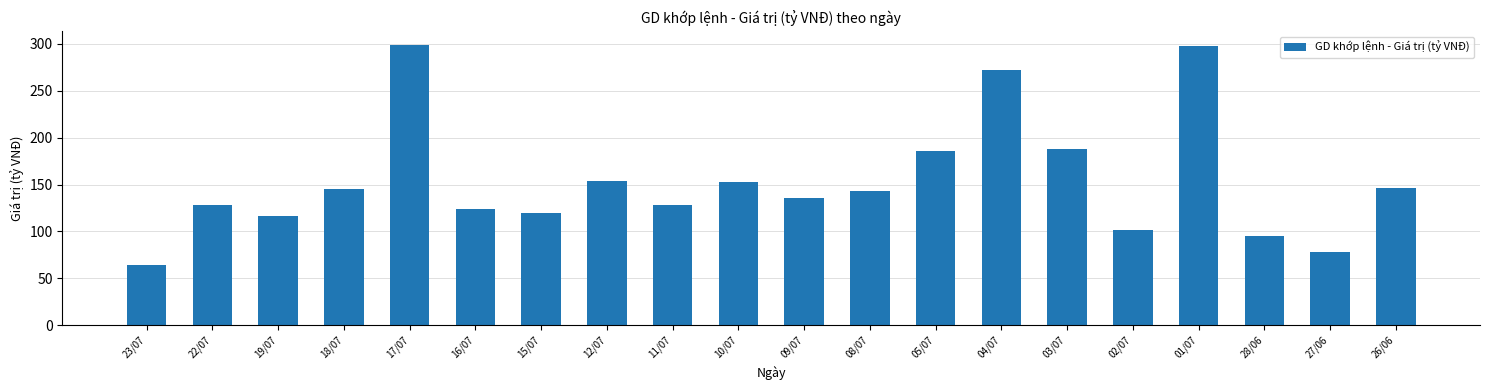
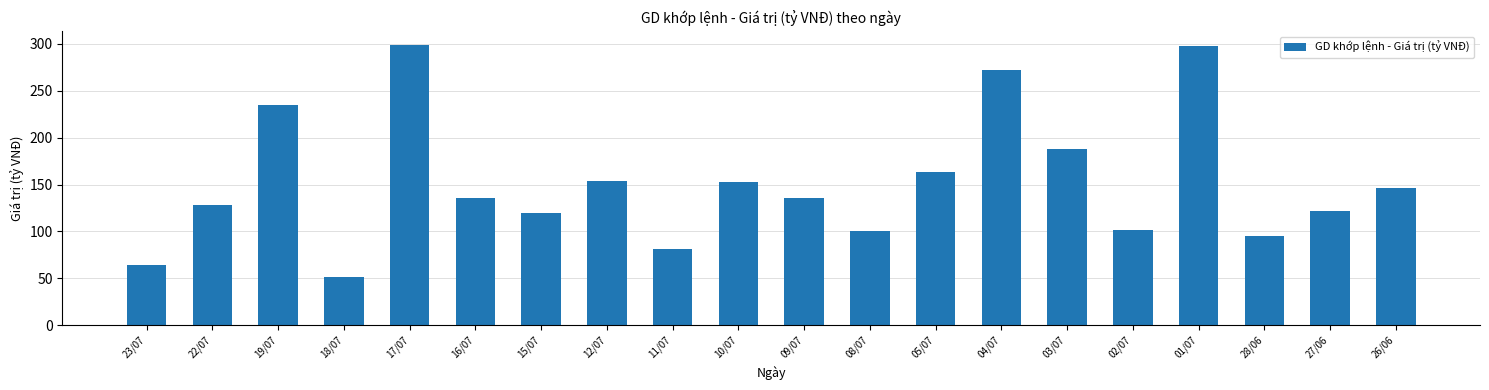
  {
    "23/07": 60,
    "22/07": 130,
-   "19/07": 120,
-   "18/07": 150,
+   "19/07": 230,
+   "18/07": 50,
    "17/07": 300,
-   "16/07": 120,
+   "16/07": 140,
    "15/07": 120,
    "12/07": 150,
-   "11/07": 130,
+   "11/07": 80,
    "10/07": 150,
    "09/07": 140,
-   "08/07": 140,
-   "05/07": 190,
+   "08/07": 100,
+   "05/07": 160,
    "04/07": 270,
    "03/07": 190,
    "02/07": 100,
    "01/07": 300,
    "28/06": 90,
-   "27/06": 80,
+   "27/06": 120,
    "26/06": 150
  }
